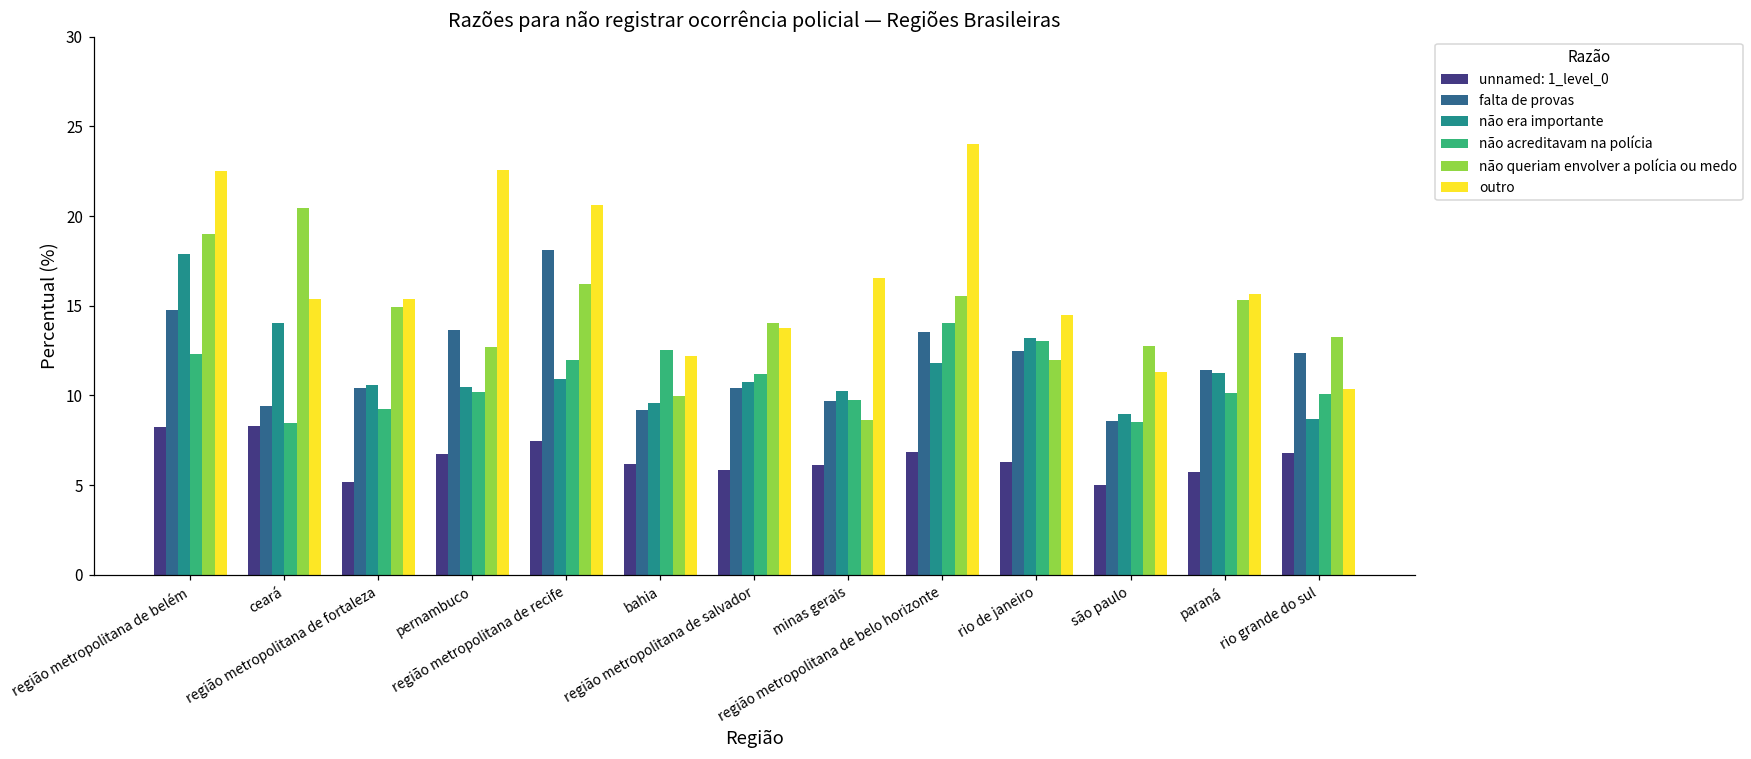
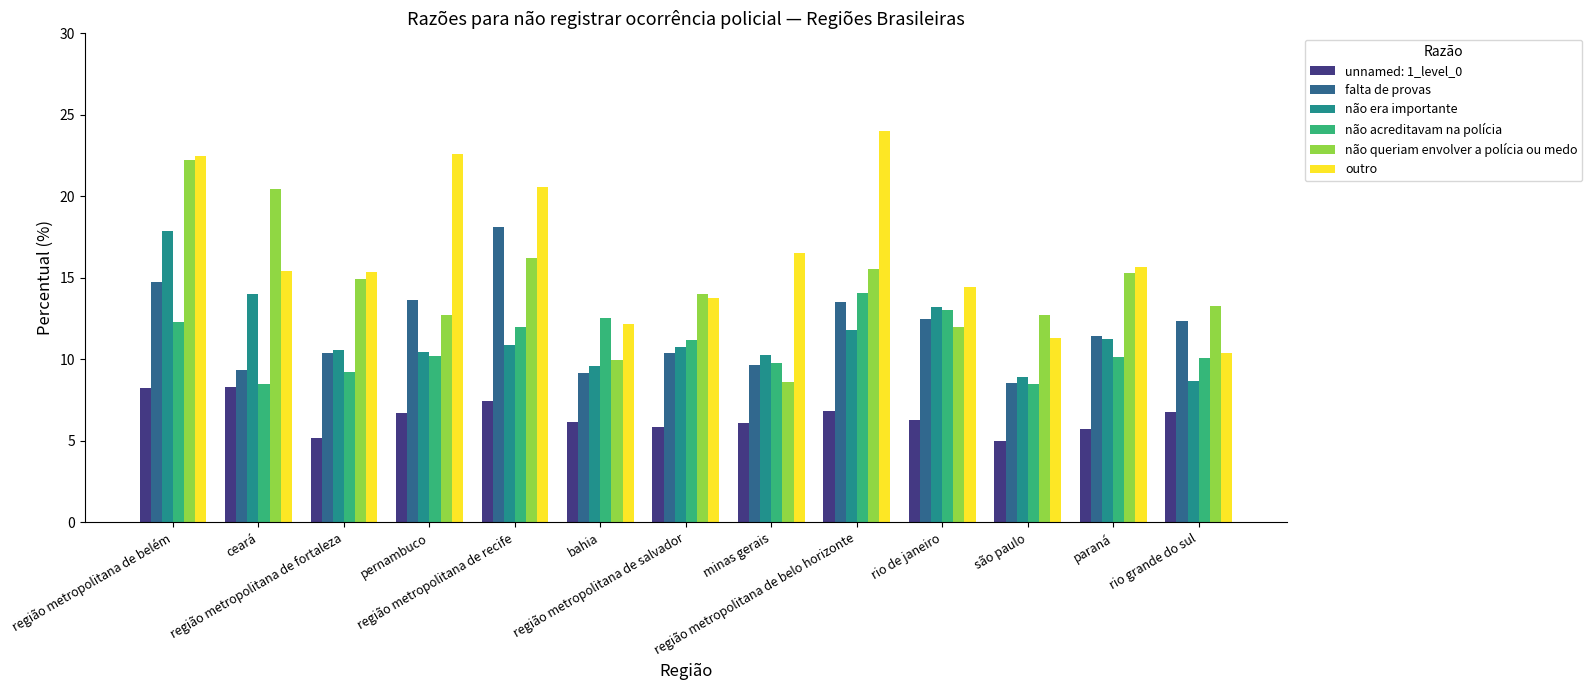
  {
    "não queriam envolver a polícia ou medo": {
-     "região metropolitana de belém": 19.0,
+     "região metropolitana de belém": 22.2,
      "ceará": 20.5,
      "região metropolitana de fortaleza": 14.9,
      "pernambuco": 12.7,
      "região metropolitana de recife": 16.2,
      "bahia": 10.0,
      "região metropolitana de salvador": 14.0,
      "minas gerais": 8.6,
      "região metropolitana de belo horizonte": 15.6,
      "rio de janeiro": 12.0,
      "são paulo": 12.8,
      "paraná": 15.3,
      "rio grande do sul": 13.3
    },
    "outro": {
      "região metropolitana de belém": 22.5,
      "ceará": 15.4,
      "região metropolitana de fortaleza": 15.4,
      "pernambuco": 22.6,
      "região metropolitana de recife": 20.6,
      "bahia": 12.2,
      "região metropolitana de salvador": 13.8,
      "minas gerais": 16.6,
      "região metropolitana de belo horizonte": 24.0,
      "rio de janeiro": 14.5,
      "são paulo": 11.3,
      "paraná": 15.7,
      "rio grande do sul": 10.4
    }
  }
